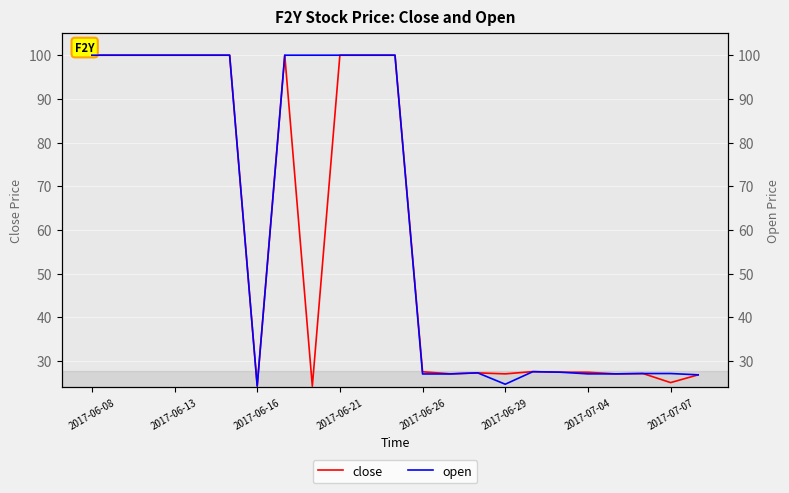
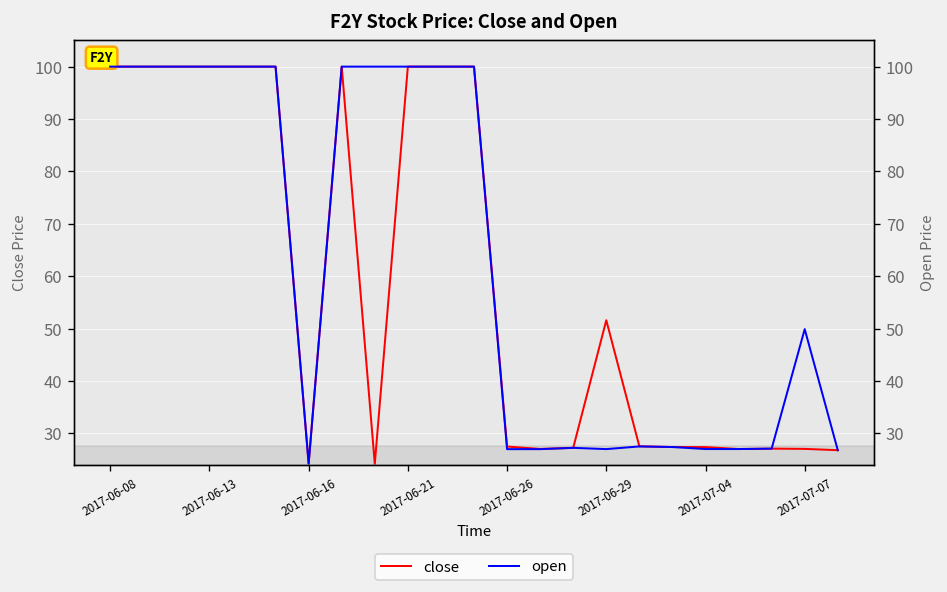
  {
    "close": {
      "2017-06-13": 100,
      "2017-06-16": 24,
      "2017-06-21": 100,
      "2017-06-26": 28,
-     "2017-06-29": 27,
+     "2017-06-29": 52,
      "2017-07-04": 27,
-     "2017-07-07": 25
+     "2017-07-07": 27
    },
    "open": {
      "2017-06-13": 100,
      "2017-06-16": 24,
      "2017-06-21": 100,
      "2017-06-26": 27,
-     "2017-06-29": 25,
+     "2017-06-29": 27,
      "2017-07-04": 27,
-     "2017-07-07": 27
+     "2017-07-07": 50
    }
  }
